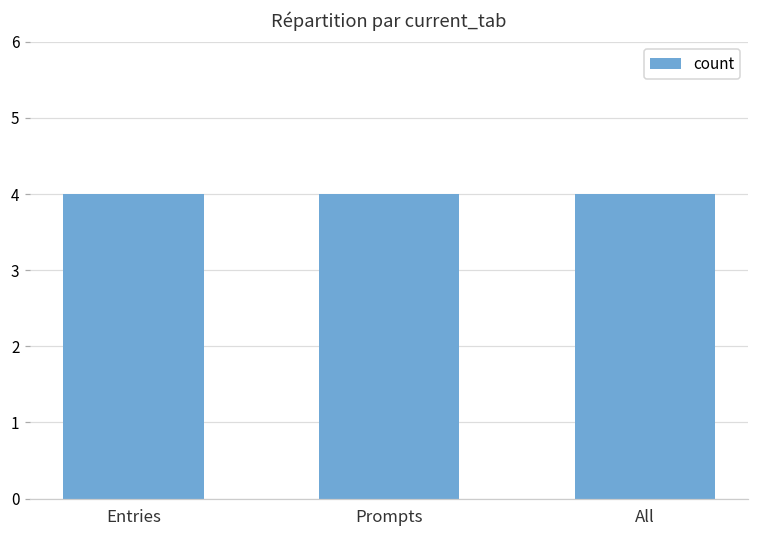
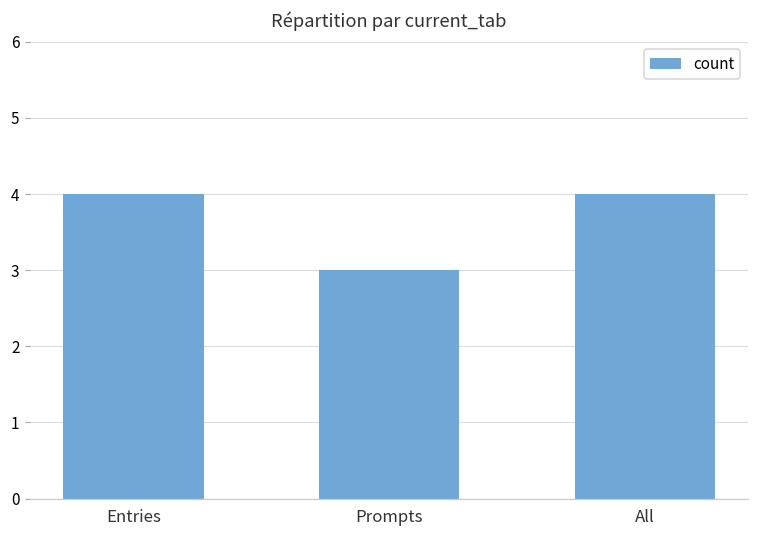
  {
    "Entries": 4,
-   "Prompts": 4,
+   "Prompts": 3,
    "All": 4
  }
